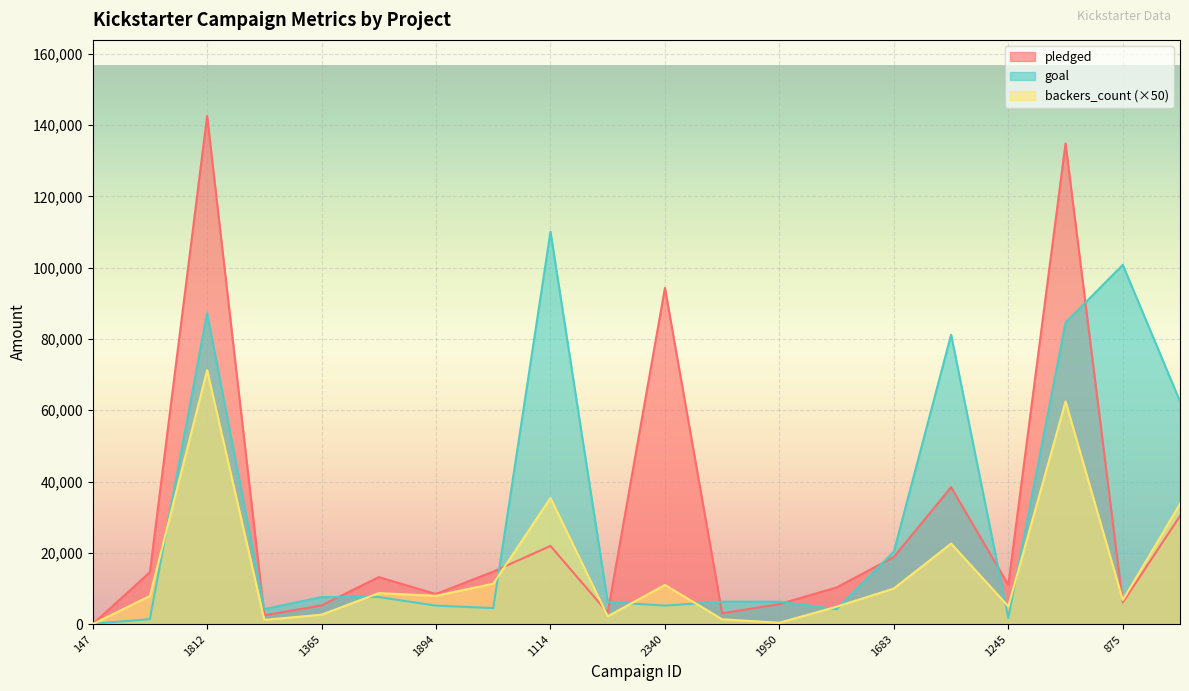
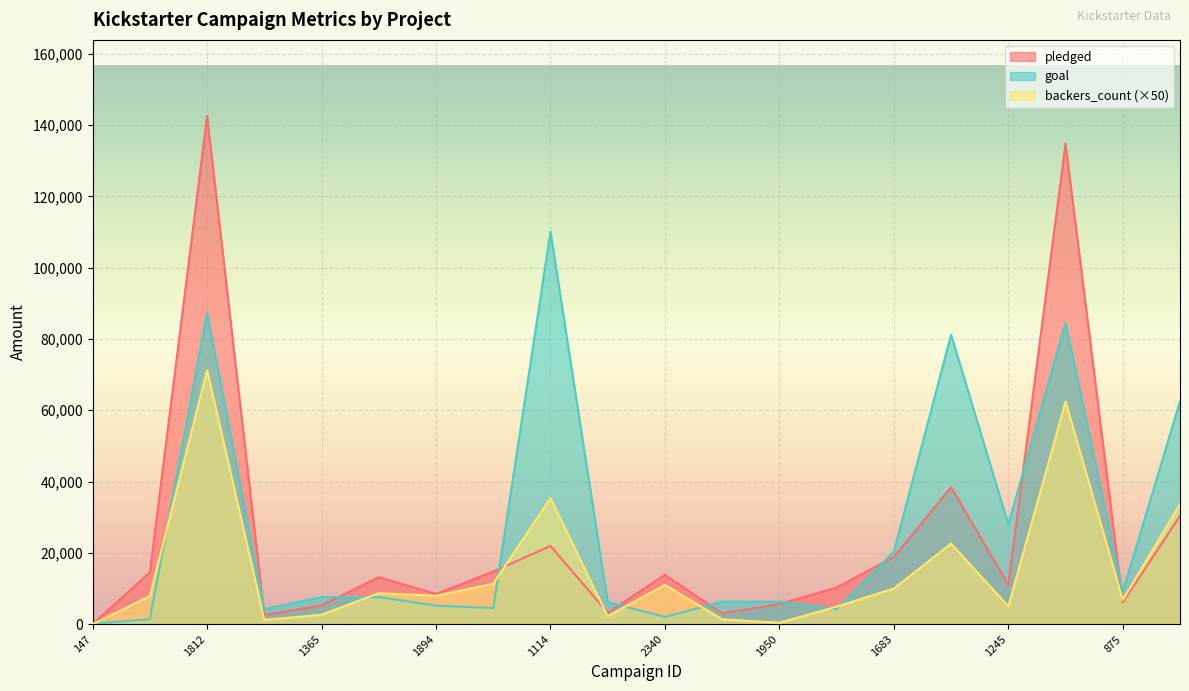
  {
    "pledged": {
      "1812": "143,000",
      "1365": "5,000",
      "1114": "22,000",
-     "2340": "94,000",
+     "2340": "14,000",
      "1683": "19,000",
      "1245": "11,000"
    },
    "goal": {
      "1812": "87,000",
      "1365": "8,000",
      "1894": "5,000",
      "1114": "110,000",
-     "2340": "5,000",
+     "2340": "2,000",
      "1683": "20,000",
-     "1245": "2,000",
-     "875": "101,000"
+     "1245": "28,000",
+     "875": "9,000"
    },
    "backers_count (×50)": {
      "1812": "71,000",
      "1365": "3,000",
      "1114": "35,000",
      "2340": "11,000",
      "1950": "0",
      "1683": "10,000",
      "1245": "5,000"
    }
  }
